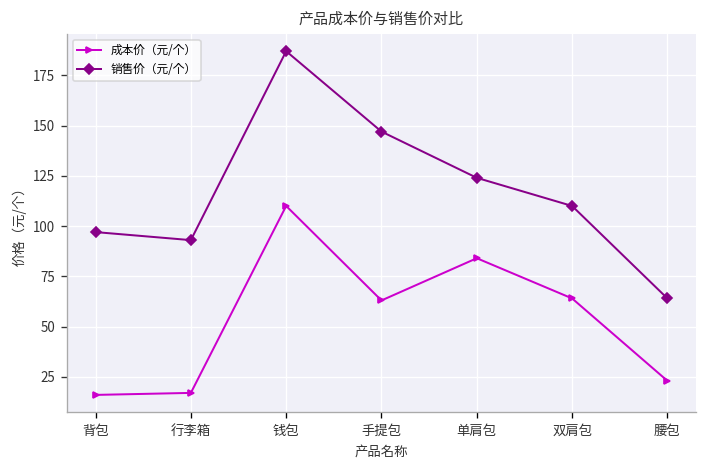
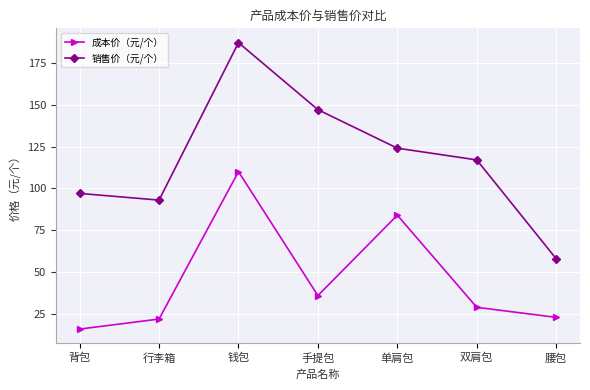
  {
    "成本价（元/个）": {
      "背包": 16,
-     "行李箱": 17,
+     "行李箱": 22,
      "钱包": 110,
-     "手提包": 63,
+     "手提包": 36,
      "单肩包": 84,
-     "双肩包": 64,
+     "双肩包": 29,
      "腰包": 23
    },
    "销售价（元/个）": {
      "背包": 97,
      "行李箱": 93,
      "钱包": 187,
      "手提包": 147,
      "单肩包": 124,
-     "双肩包": 110,
-     "腰包": 64
+     "双肩包": 117,
+     "腰包": 58
    }
  }
